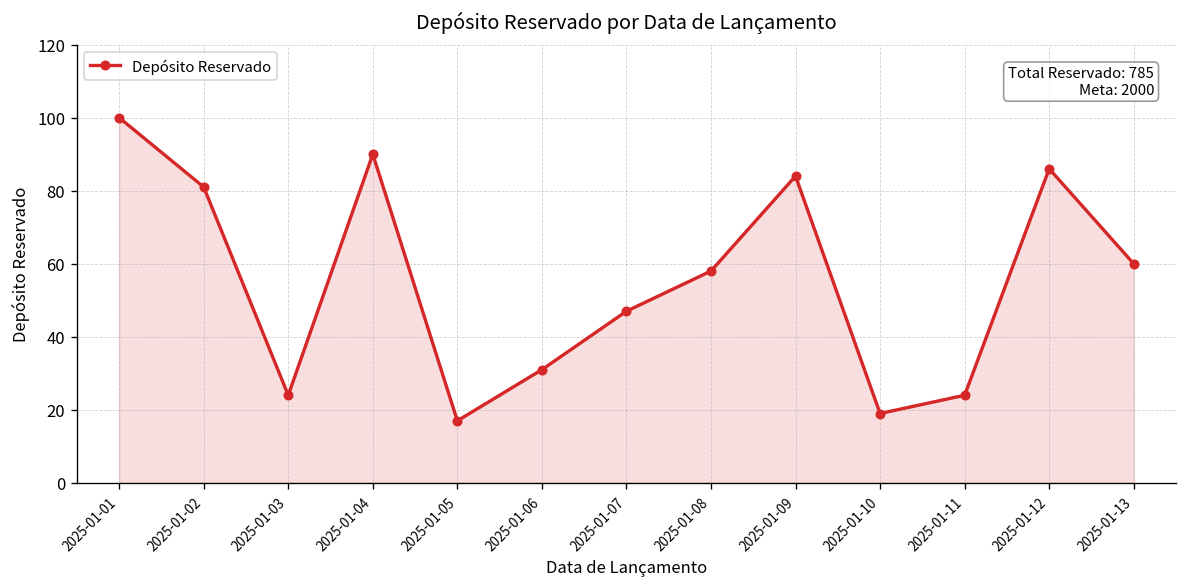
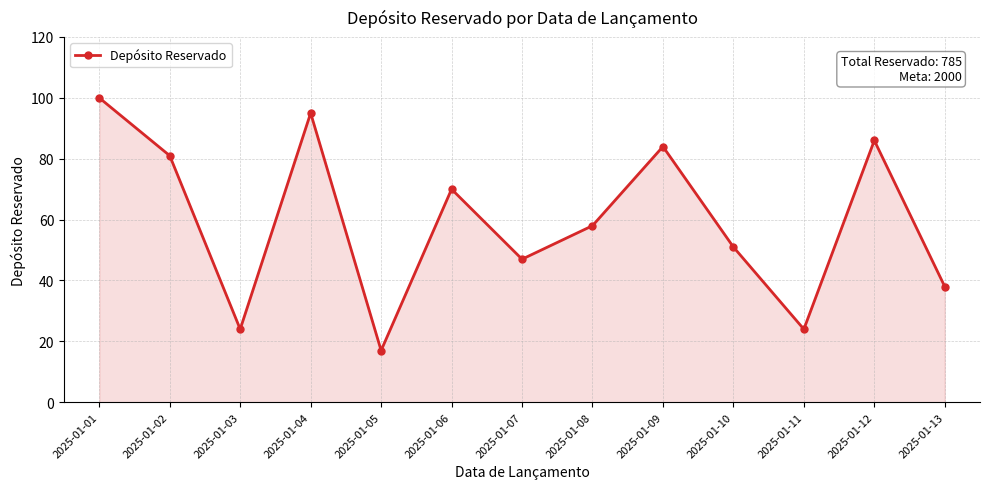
  {
    "2025-01-01": 100,
    "2025-01-02": 81,
    "2025-01-03": 24,
-   "2025-01-04": 90,
+   "2025-01-04": 95,
    "2025-01-05": 17,
-   "2025-01-06": 31,
+   "2025-01-06": 70,
    "2025-01-07": 47,
    "2025-01-08": 58,
    "2025-01-09": 84,
-   "2025-01-10": 19,
+   "2025-01-10": 51,
    "2025-01-11": 24,
    "2025-01-12": 86,
-   "2025-01-13": 60
+   "2025-01-13": 38
  }
